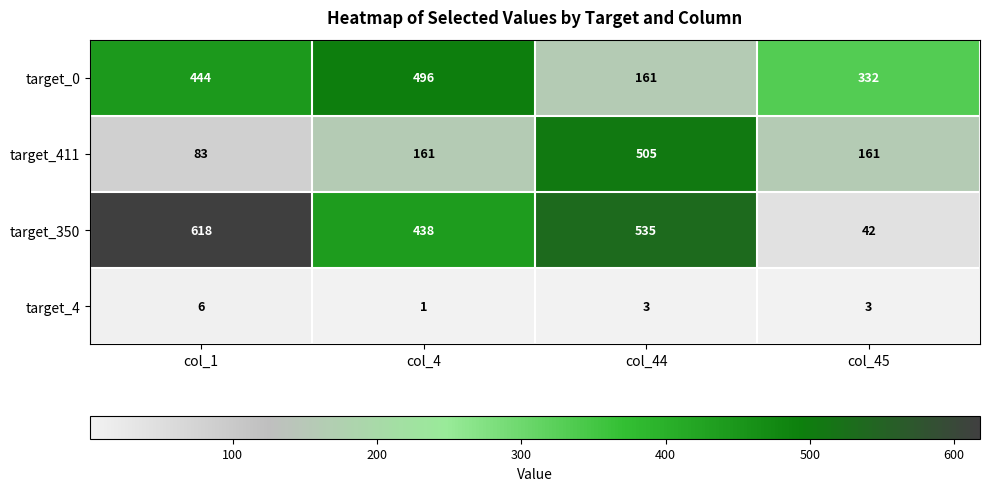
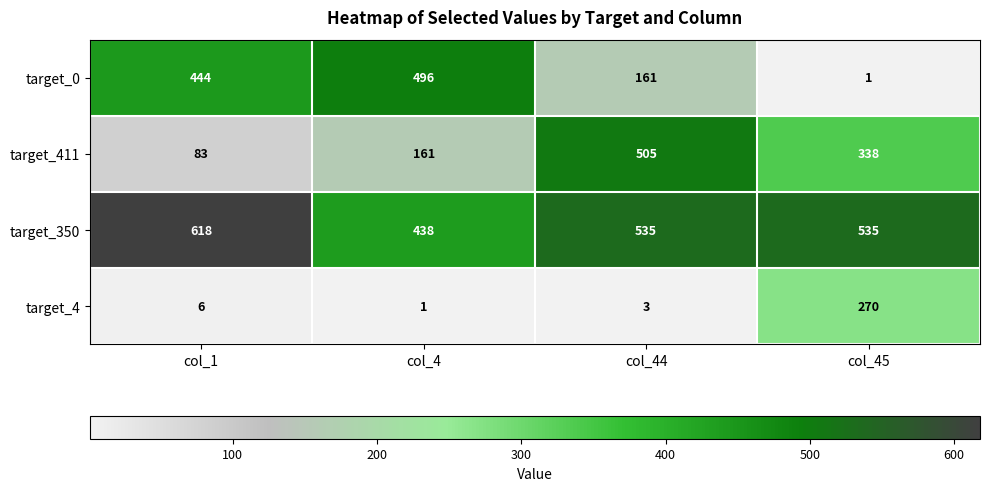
  {
    "target_0": {
      "col_1": 444,
      "col_4": 496,
      "col_44": 161,
-     "col_45": 332
+     "col_45": 1
    },
    "target_411": {
      "col_1": 83,
      "col_4": 161,
      "col_44": 505,
-     "col_45": 161
+     "col_45": 338
    },
    "target_350": {
      "col_1": 618,
      "col_4": 438,
      "col_44": 535,
-     "col_45": 42
+     "col_45": 535
    },
    "target_4": {
      "col_1": 6,
      "col_4": 1,
      "col_44": 3,
-     "col_45": 3
+     "col_45": 270
    }
  }
